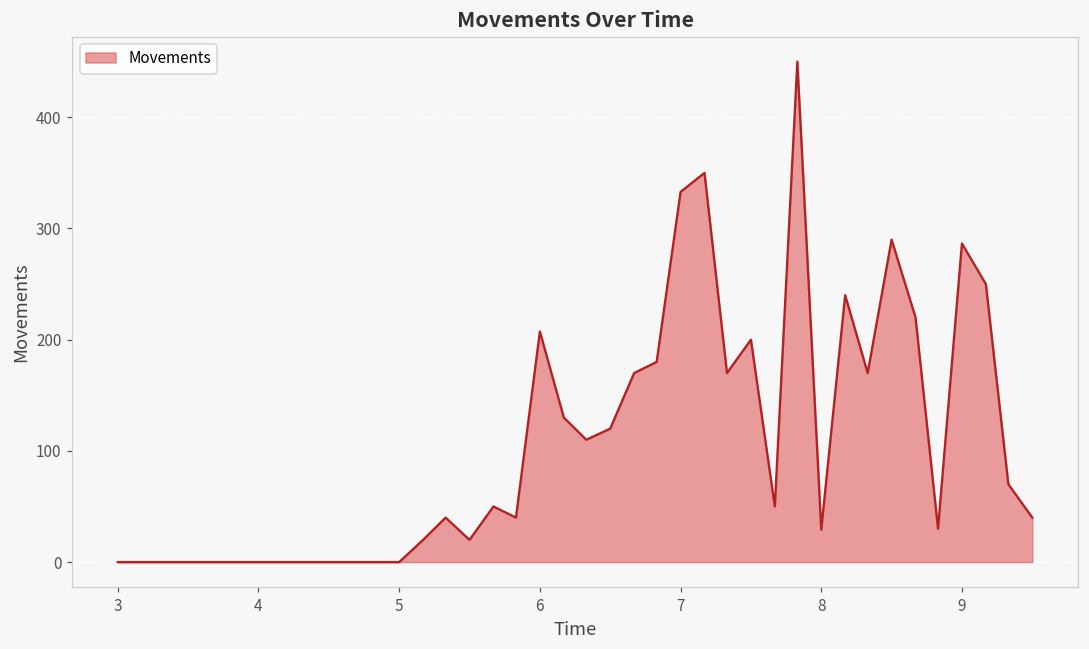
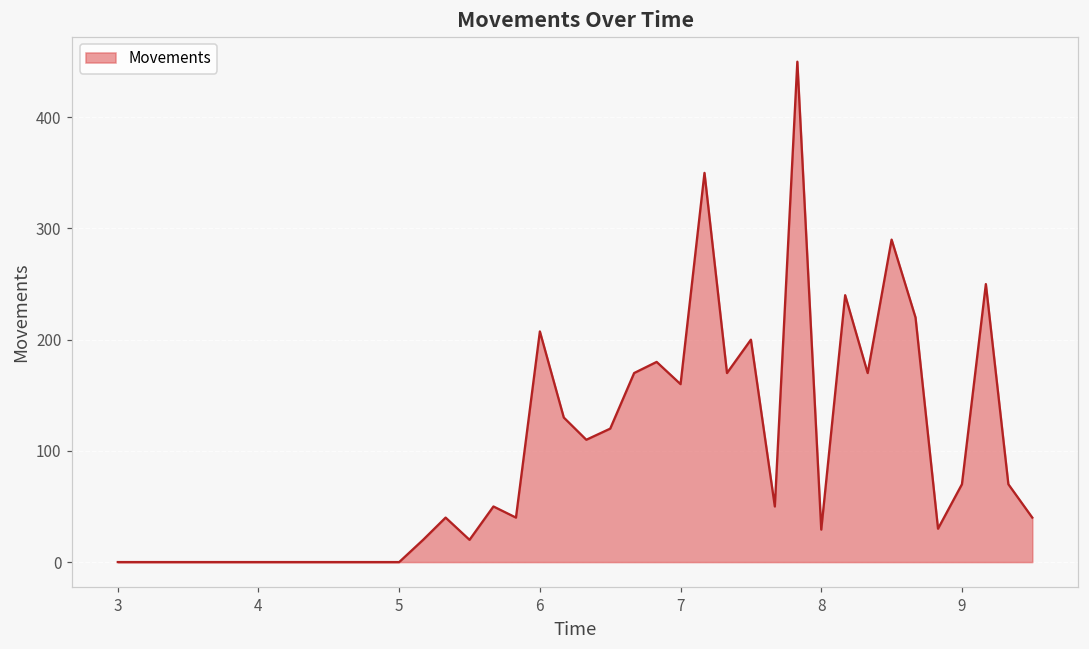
  {
    "3": 0,
    "4": 0,
    "5": 0,
    "6": 207,
-   "7": 333,
+   "7": 160,
    "8": 29,
-   "9": 287
+   "9": 70
  }
